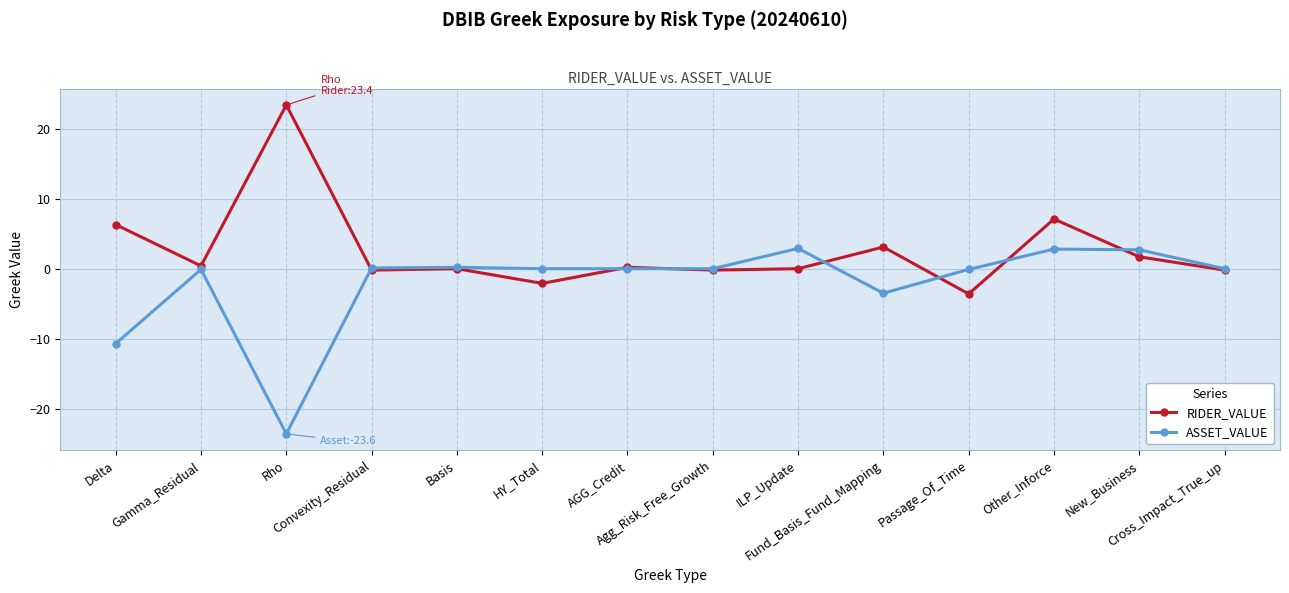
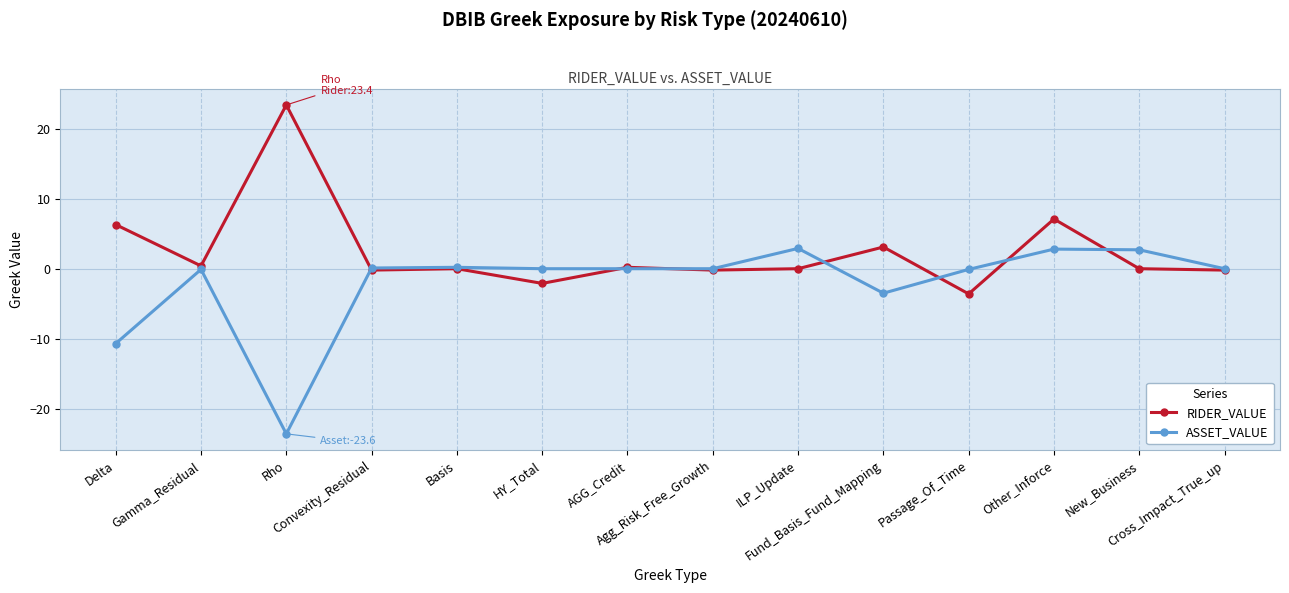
  {
    "RIDER_VALUE": {
      "Delta": 6,
      "Gamma_Residual": 0,
      "HY_Total": -2,
      "ILP_Update": 0,
      "Fund_Basis_Fund_Mapping": 3,
      "Passage_Of_Time": -4,
      "Other_Inforce": 7,
-     "New_Business": 2
+     "New_Business": 0
    },
    "ASSET_VALUE": {
      "Rho": -23.6
    }
  }
